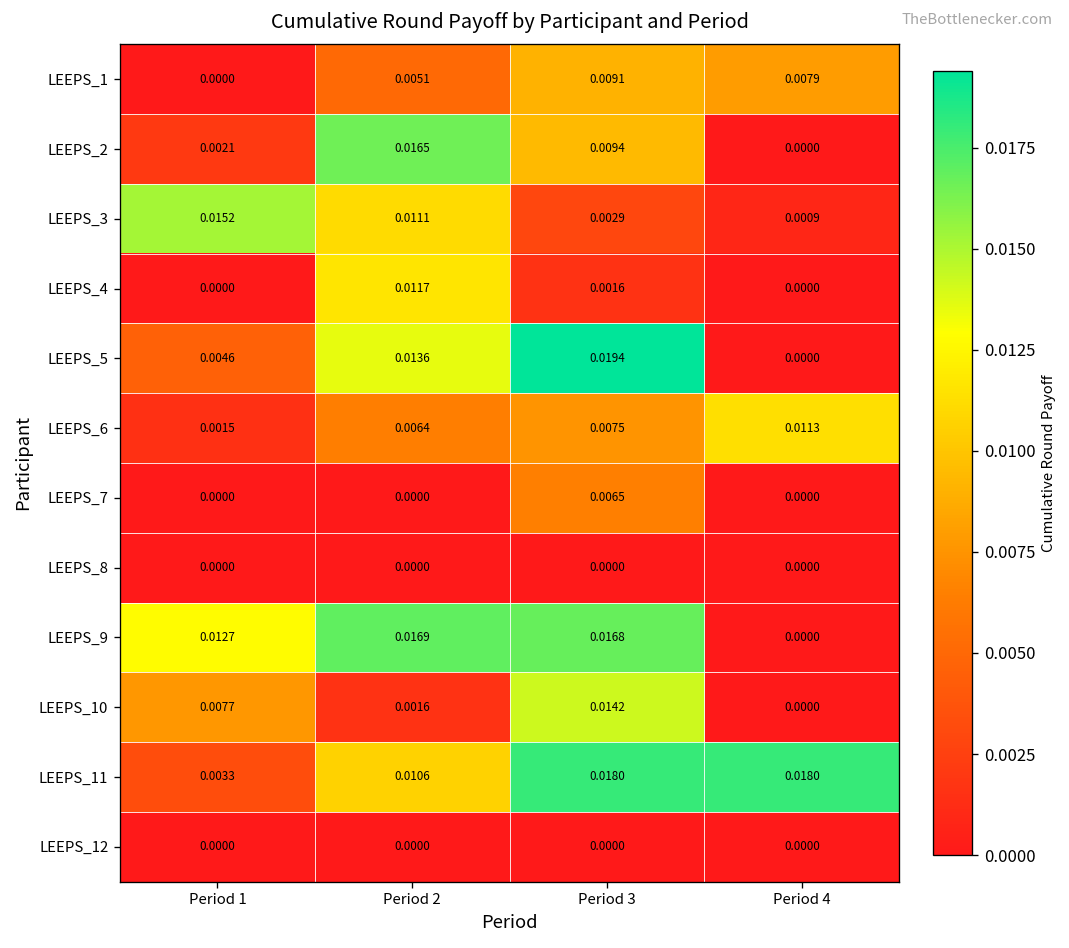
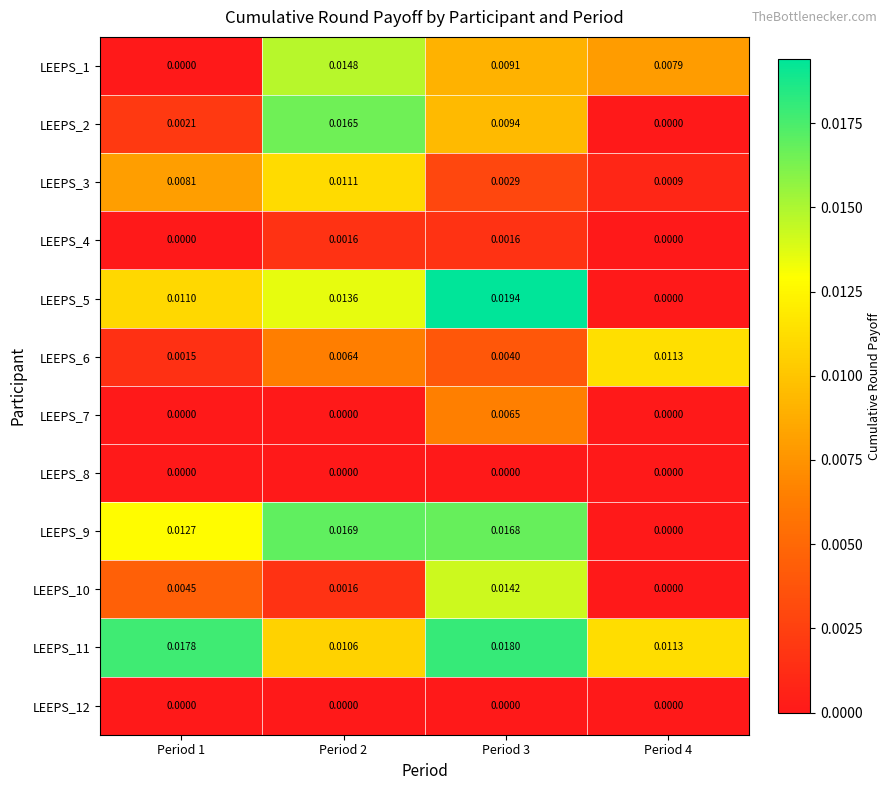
  {
    "LEEPS_1": {
      "Period 1": 0.0000,
-     "Period 2": 0.0051,
+     "Period 2": 0.0148,
      "Period 3": 0.0091,
      "Period 4": 0.0079
    },
    "LEEPS_2": {
      "Period 1": 0.0021,
      "Period 2": 0.0165,
      "Period 3": 0.0094,
      "Period 4": 0.0000
    },
    "LEEPS_3": {
-     "Period 1": 0.0152,
+     "Period 1": 0.0081,
      "Period 2": 0.0111,
      "Period 3": 0.0029,
      "Period 4": 0.0009
    },
    "LEEPS_4": {
      "Period 1": 0.0000,
-     "Period 2": 0.0117,
+     "Period 2": 0.0016,
      "Period 3": 0.0016,
      "Period 4": 0.0000
    },
    "LEEPS_5": {
-     "Period 1": 0.0046,
+     "Period 1": 0.0110,
      "Period 2": 0.0136,
      "Period 3": 0.0194,
      "Period 4": 0.0000
    },
    "LEEPS_6": {
      "Period 1": 0.0015,
      "Period 2": 0.0064,
-     "Period 3": 0.0075,
+     "Period 3": 0.0040,
      "Period 4": 0.0113
    },
    "LEEPS_7": {
      "Period 1": 0.0000,
      "Period 2": 0.0000,
      "Period 3": 0.0065,
      "Period 4": 0.0000
    },
    "LEEPS_8": {
      "Period 1": 0.0000,
      "Period 2": 0.0000,
      "Period 3": 0.0000,
      "Period 4": 0.0000
    },
    "LEEPS_9": {
      "Period 1": 0.0127,
      "Period 2": 0.0169,
      "Period 3": 0.0168,
      "Period 4": 0.0000
    },
    "LEEPS_10": {
-     "Period 1": 0.0077,
+     "Period 1": 0.0045,
      "Period 2": 0.0016,
      "Period 3": 0.0142,
      "Period 4": 0.0000
    },
    "LEEPS_11": {
-     "Period 1": 0.0033,
+     "Period 1": 0.0178,
      "Period 2": 0.0106,
      "Period 3": 0.0180,
-     "Period 4": 0.0180
+     "Period 4": 0.0113
    },
    "LEEPS_12": {
      "Period 1": 0.0000,
      "Period 2": 0.0000,
      "Period 3": 0.0000,
      "Period 4": 0.0000
    }
  }
